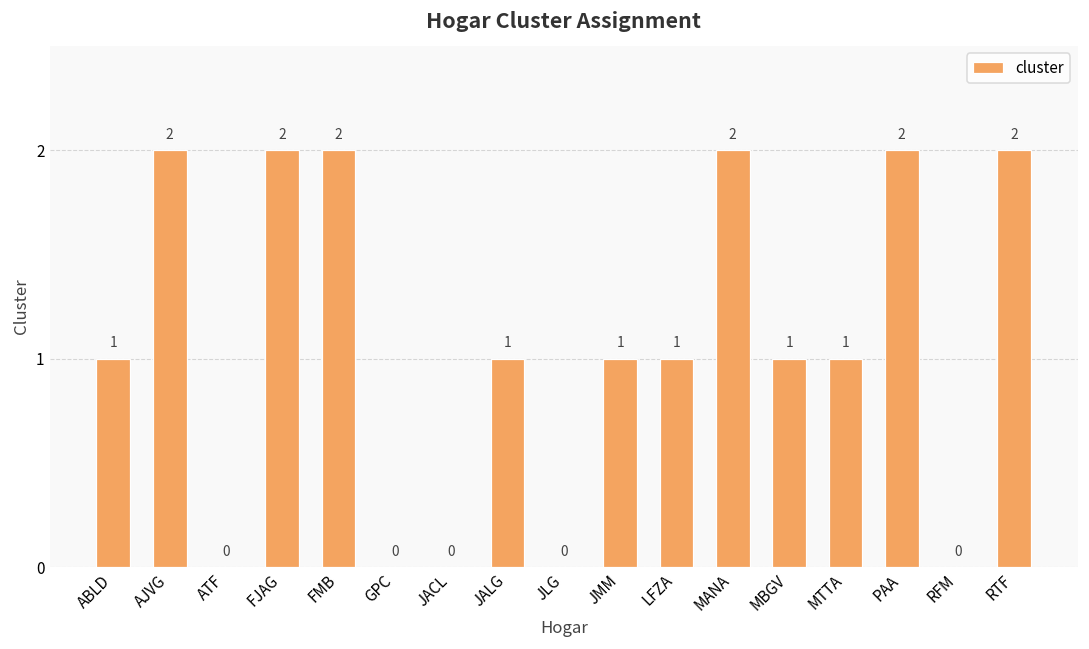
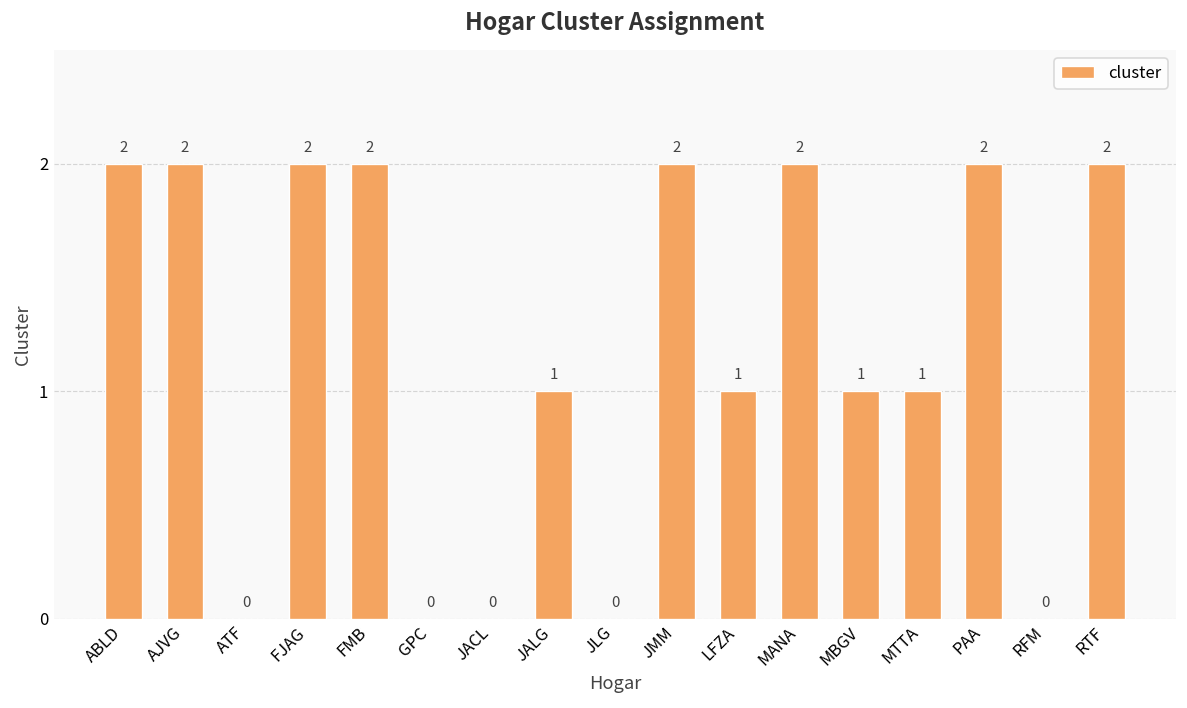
  {
-   "ABLD": 1,
+   "ABLD": 2,
    "AJVG": 2,
    "ATF": 0,
    "FJAG": 2,
    "FMB": 2,
    "GPC": 0,
    "JACL": 0,
    "JALG": 1,
    "JLG": 0,
-   "JMM": 1,
+   "JMM": 2,
    "LFZA": 1,
    "MANA": 2,
    "MBGV": 1,
    "MTTA": 1,
    "PAA": 2,
    "RFM": 0,
    "RTF": 2
  }
